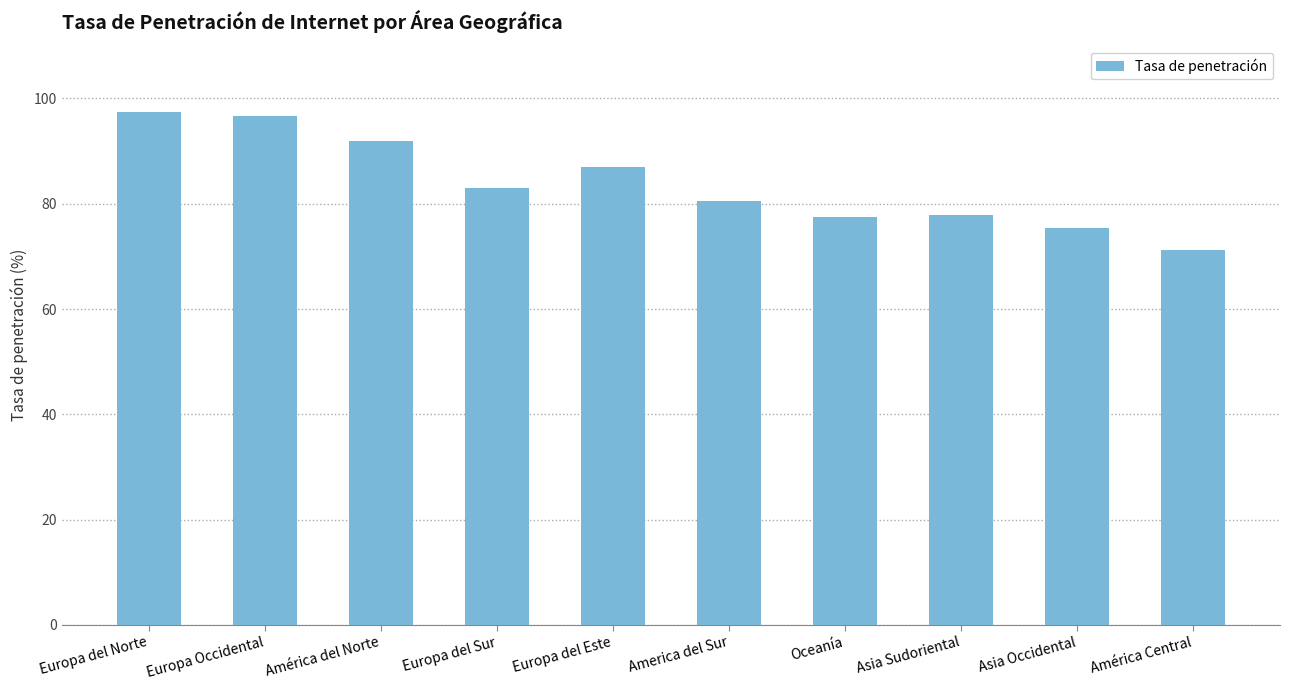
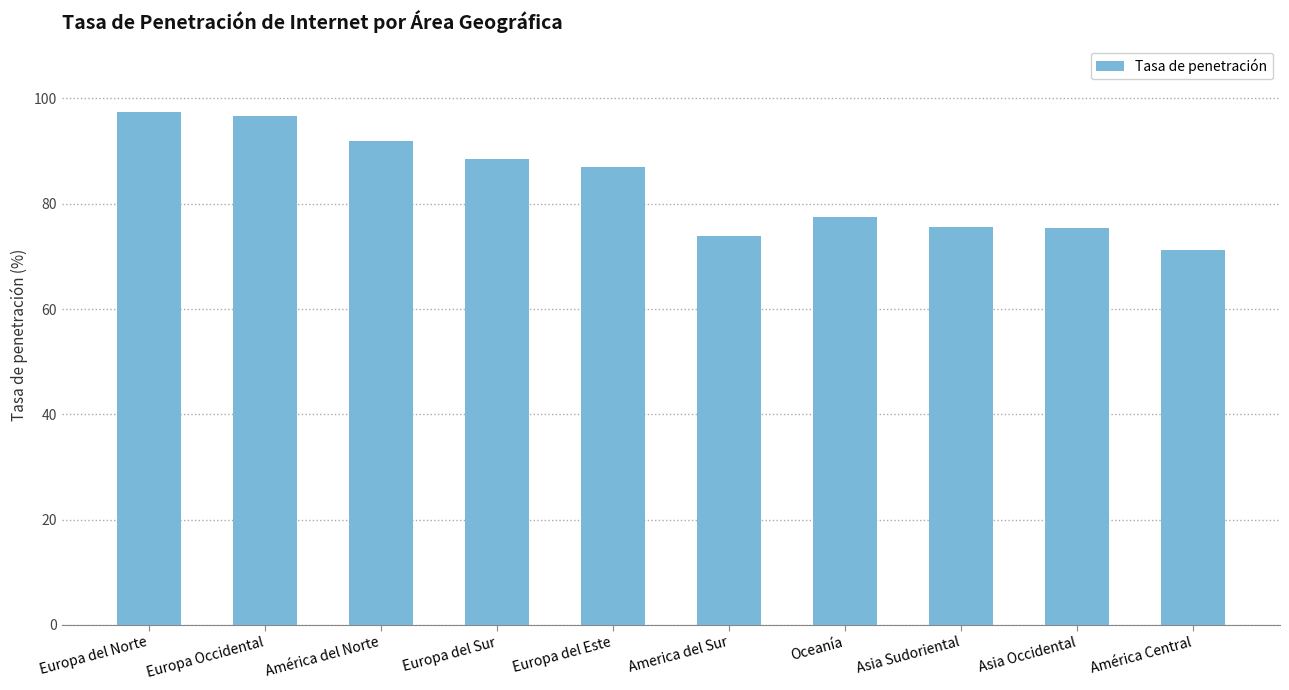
  {
    "Europa del Norte": 97,
    "Europa Occidental": 97,
    "América del Norte": 92,
-   "Europa del Sur": 83,
+   "Europa del Sur": 88,
    "Europa del Este": 87,
-   "America del Sur": 81,
+   "America del Sur": 74,
    "Oceanía": 77,
-   "Asia Sudoriental": 78,
+   "Asia Sudoriental": 76,
    "Asia Occidental": 75,
    "América Central": 71
  }
